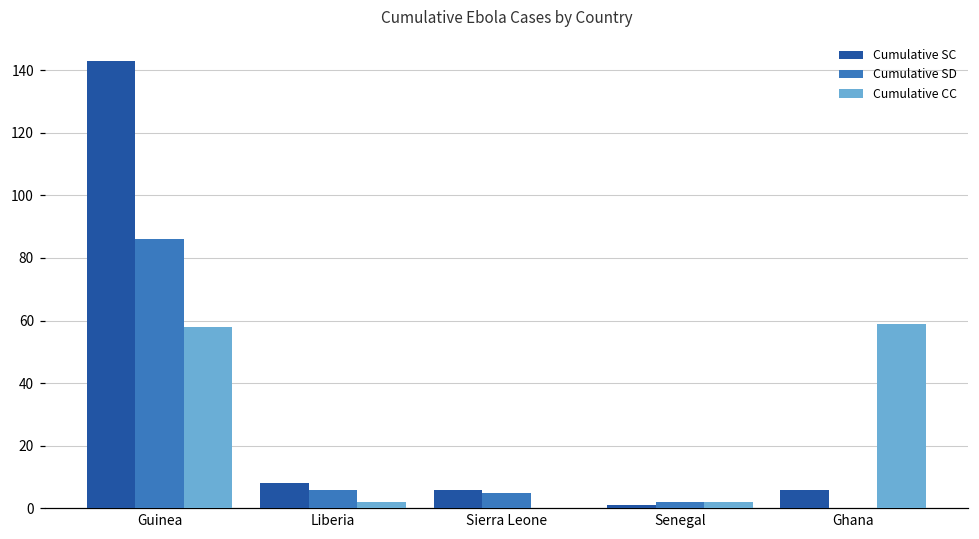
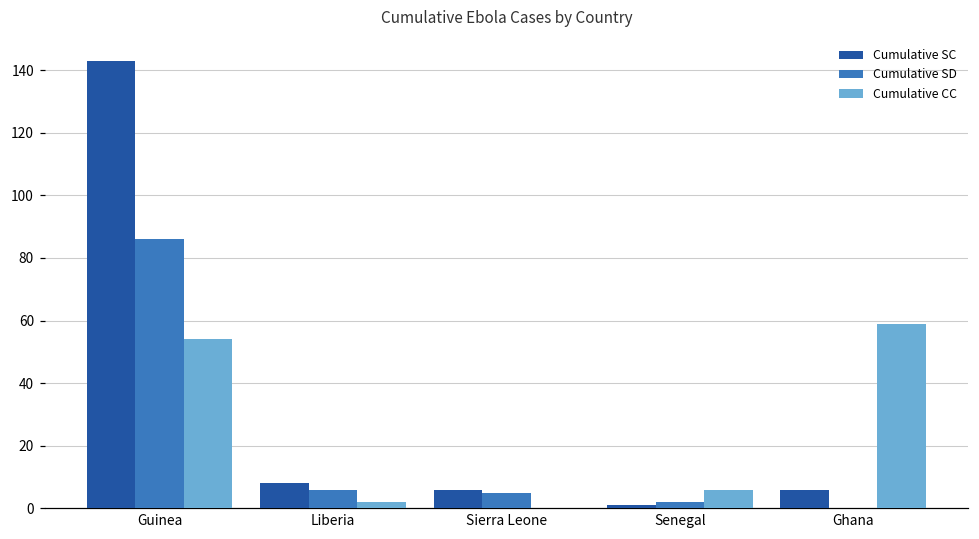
  {
    "Cumulative CC": {
-     "Guinea": 58,
+     "Guinea": 54,
      "Liberia": 2,
      "Sierra Leone": 0,
-     "Senegal": 2,
+     "Senegal": 6,
      "Ghana": 59
    }
  }
